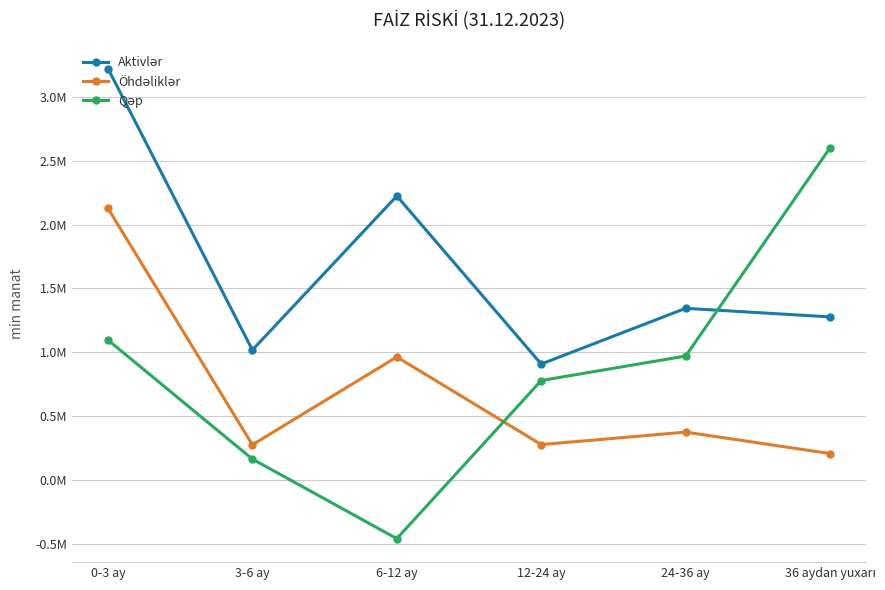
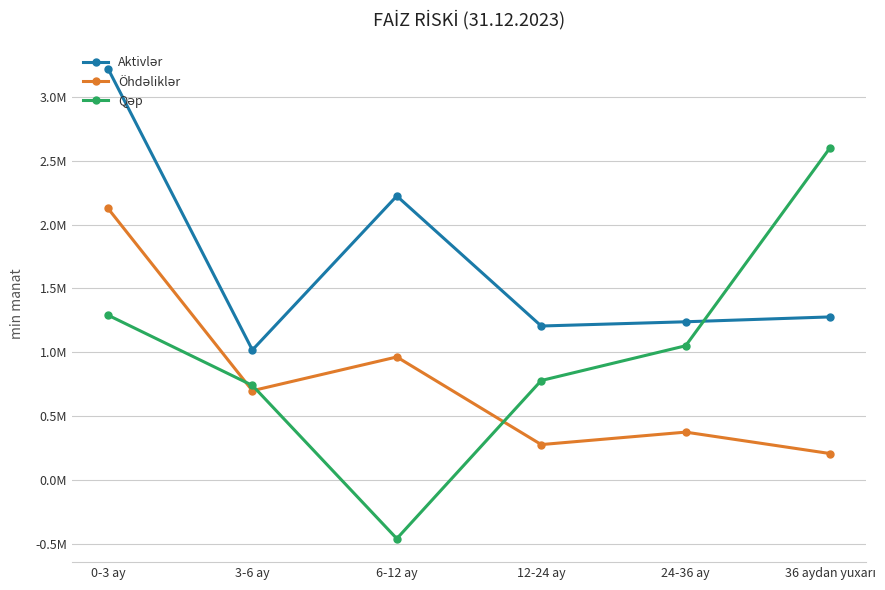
  {
    "Aktivlər": {
      "0-3 ay": 3220000,
      "3-6 ay": 1020000,
      "6-12 ay": 2220000,
-     "12-24 ay": 910000,
-     "24-36 ay": 1340000,
+     "12-24 ay": 1210000,
+     "24-36 ay": 1240000,
      "36 aydan yuxarı": 1280000
    },
    "Öhdəliklər": {
      "0-3 ay": 2130000,
-     "3-6 ay": 270000,
+     "3-6 ay": 700000,
      "6-12 ay": 960000,
      "12-24 ay": 280000,
      "24-36 ay": 370000,
      "36 aydan yuxarı": 210000
    },
    "Qəp": {
-     "0-3 ay": 1100000,
-     "3-6 ay": 160000,
+     "0-3 ay": 1290000,
+     "3-6 ay": 740000,
      "6-12 ay": -460000,
      "12-24 ay": 780000,
-     "24-36 ay": 970000,
+     "24-36 ay": 1050000,
      "36 aydan yuxarı": 2600000
    }
  }
